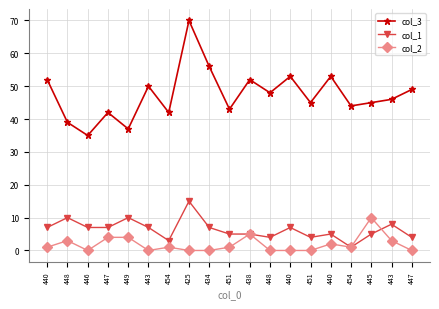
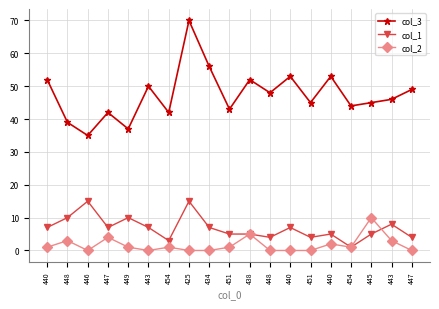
  {
    "col_3": {
      "446": 35,
      "449": 37,
      "425": 70,
      "434": 56,
      "438": 52,
      "445": 45
    },
    "col_1": {
-     "446": 7,
+     "446": 15,
      "449": 10,
      "425": 15,
      "434": 7,
      "445": 5
    },
    "col_2": {
      "446": 0,
-     "449": 4,
+     "449": 1,
      "425": 0,
      "434": 0,
      "445": 10
    }
  }
